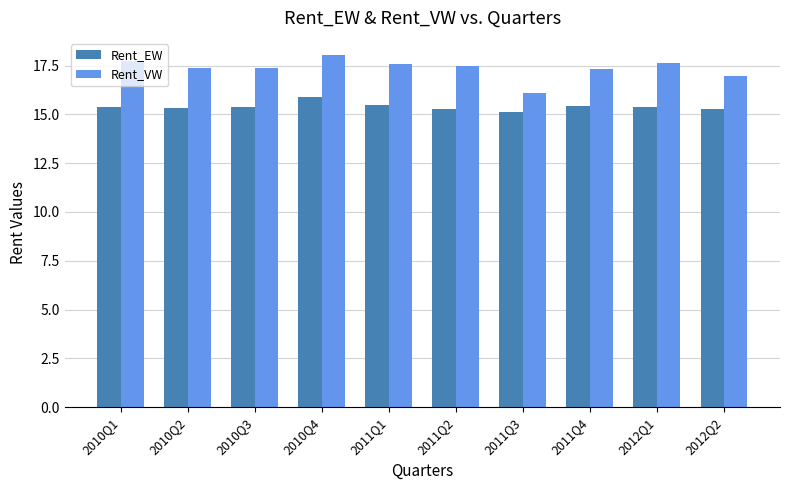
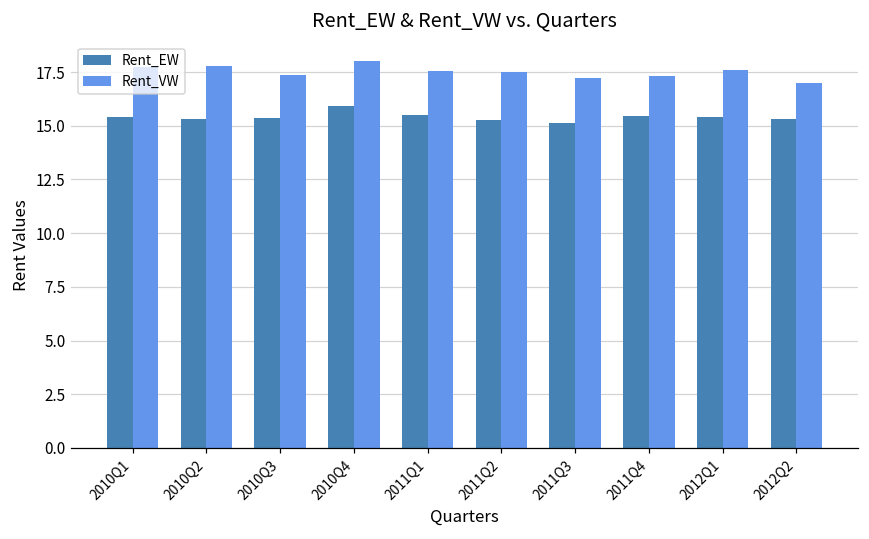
  {
    "Rent_EW": {
      "2010Q1": 15.4,
      "2010Q2": 15.3,
      "2010Q3": 15.4,
      "2010Q4": 15.9,
      "2011Q1": 15.5,
      "2011Q2": 15.3,
      "2011Q3": 15.1,
      "2011Q4": 15.4,
      "2012Q1": 15.4,
      "2012Q2": 15.3
    },
    "Rent_VW": {
-     "2010Q2": 17.4,
+     "2010Q2": 17.8,
      "2010Q3": 17.4,
      "2010Q4": 18.0,
      "2011Q1": 17.6,
      "2011Q2": 17.5,
-     "2011Q3": 16.1,
+     "2011Q3": 17.2,
      "2011Q4": 17.3,
      "2012Q1": 17.6,
      "2012Q2": 17.0
    }
  }
